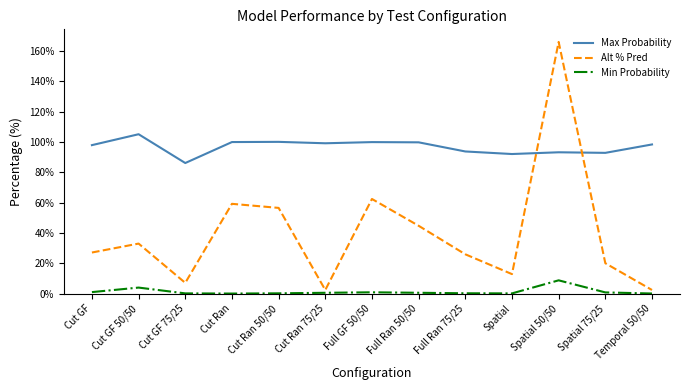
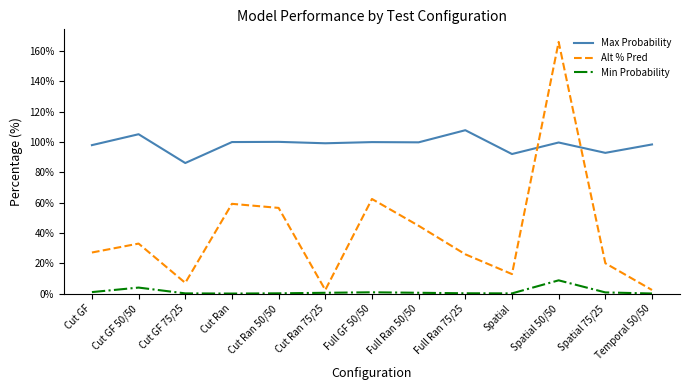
  {
    "Max Probability": {
      "Cut GF": "98%",
      "Cut GF 50/50": "105%",
      "Cut GF 75/25": "86%",
      "Cut Ran": "100%",
      "Cut Ran 50/50": "100%",
      "Cut Ran 75/25": "99%",
      "Full GF 50/50": "100%",
      "Full Ran 50/50": "100%",
-     "Full Ran 75/25": "94%",
+     "Full Ran 75/25": "108%",
      "Spatial": "92%",
-     "Spatial 50/50": "93%",
+     "Spatial 50/50": "100%",
      "Spatial 75/25": "93%",
      "Temporal 50/50": "98%"
    },
    "Alt % Pred": {
      "Cut GF": "27%",
      "Cut GF 50/50": "33%",
      "Cut GF 75/25": "7%",
      "Cut Ran": "59%",
      "Cut Ran 50/50": "56%",
      "Cut Ran 75/25": "2%",
      "Full GF 50/50": "62%",
      "Full Ran 50/50": "45%",
      "Full Ran 75/25": "26%",
      "Spatial": "13%",
      "Spatial 50/50": "166%",
      "Spatial 75/25": "20%",
      "Temporal 50/50": "2%"
    },
    "Min Probability": {
      "Cut GF": "1%",
      "Cut GF 50/50": "4%",
      "Cut GF 75/25": "0%",
      "Cut Ran": "0%",
      "Cut Ran 50/50": "0%",
      "Cut Ran 75/25": "1%",
      "Full GF 50/50": "1%",
      "Full Ran 50/50": "1%",
      "Full Ran 75/25": "0%",
      "Spatial": "0%",
      "Spatial 50/50": "9%",
      "Spatial 75/25": "1%",
      "Temporal 50/50": "0%"
    }
  }
